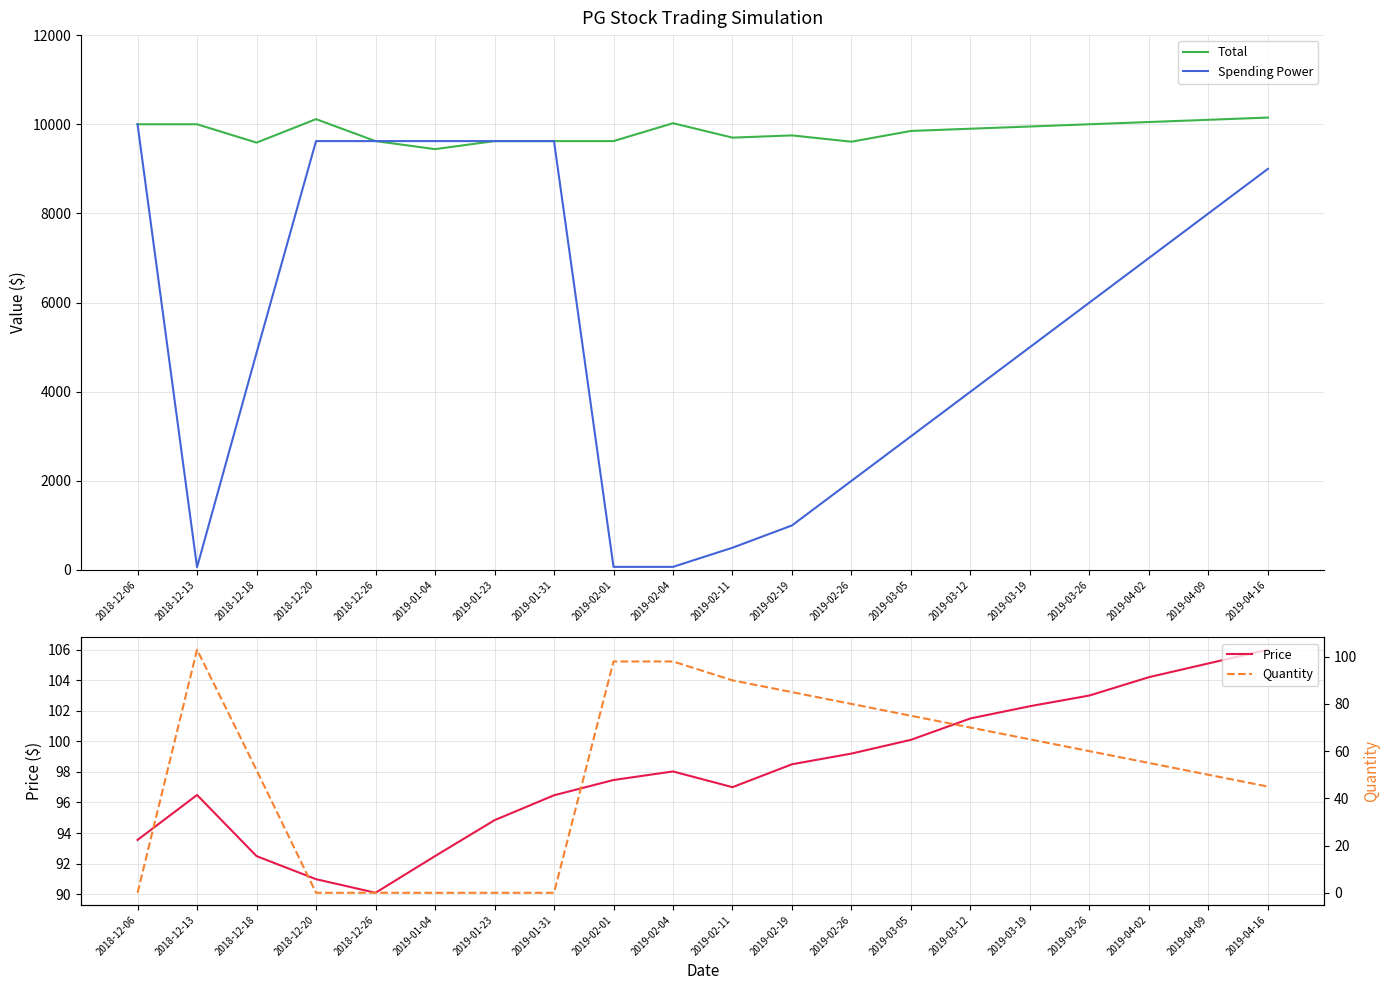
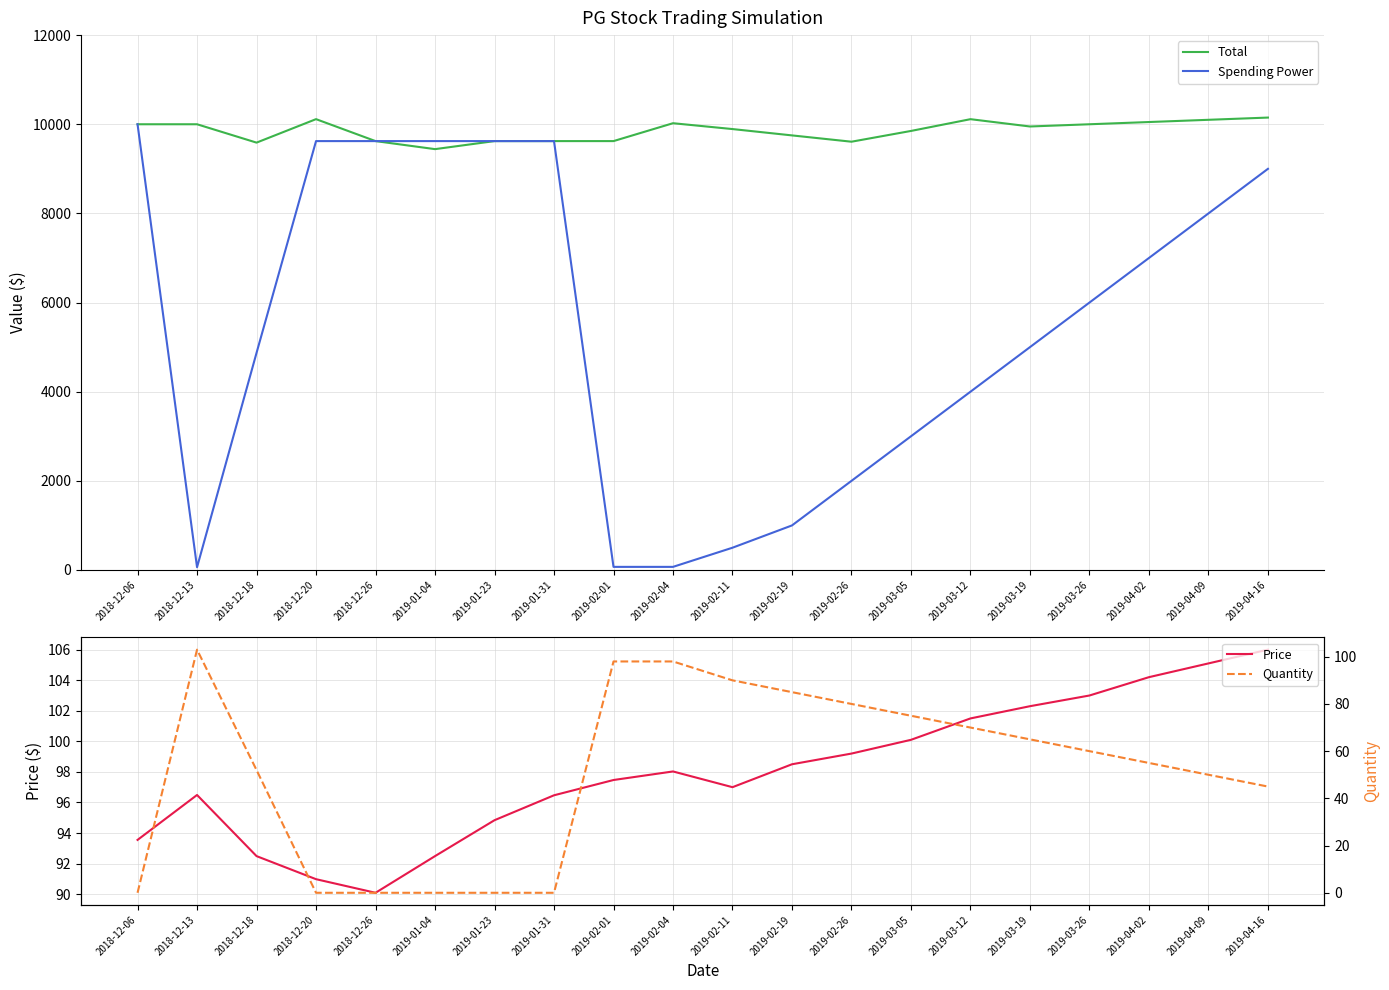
  {
    "PG Stock Trading Simulation": {
      "Total": {
        "2018-12-13": 10000,
        "2018-12-18": 9600,
        "2018-12-20": 10100,
        "2019-01-04": 9400,
        "2019-02-01": 9600,
        "2019-02-04": 10000,
-       "2019-02-11": 9700,
+       "2019-02-11": 9900,
        "2019-02-19": 9800,
        "2019-02-26": 9600,
        "2019-03-05": 9900,
-       "2019-03-12": 9900,
+       "2019-03-12": 10100,
        "2019-03-19": 10000,
        "2019-03-26": 10000,
        "2019-04-02": 10100,
        "2019-04-09": 10100,
        "2019-04-16": 10200
      },
      "Spending Power": {
        "2018-12-13": 100,
        "2018-12-18": 4900,
        "2018-12-20": 9600,
        "2019-01-04": 9600,
        "2019-02-01": 100,
        "2019-02-04": 100,
        "2019-02-11": 500,
        "2019-02-19": 1000,
        "2019-02-26": 2000,
        "2019-03-05": 3000,
        "2019-03-12": 4000,
        "2019-03-19": 5000,
        "2019-03-26": 6000,
        "2019-04-02": 7000,
        "2019-04-09": 8000,
        "2019-04-16": 9000
      }
    }
  }
